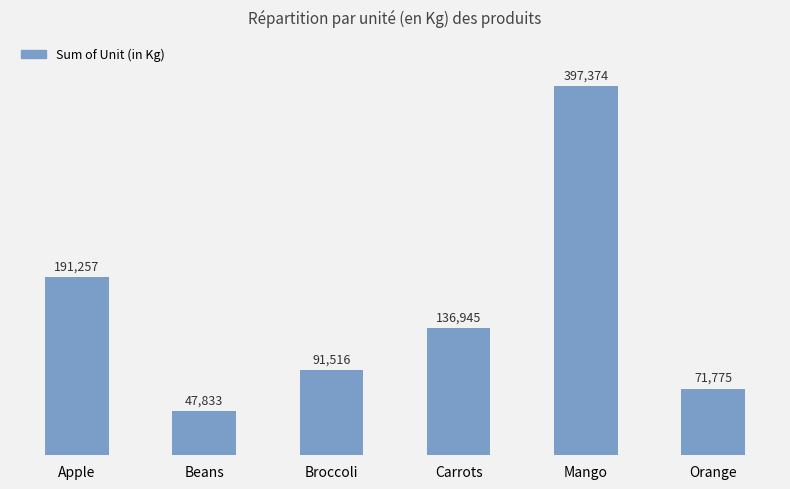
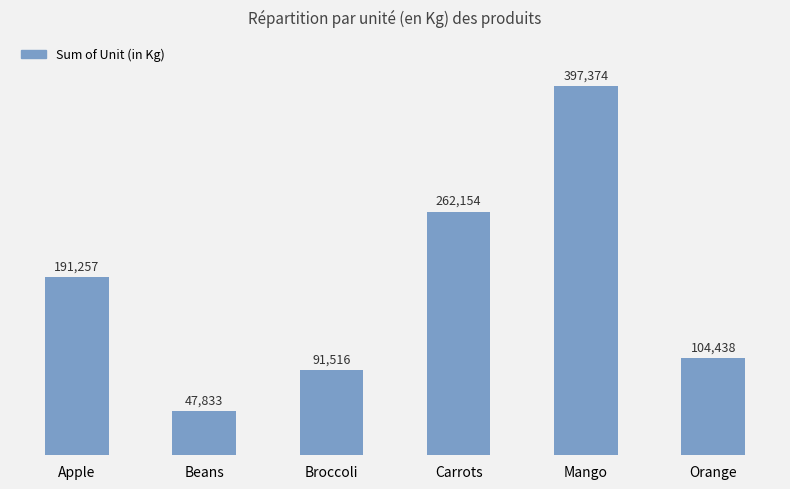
  {
    "Apple": "191,257",
    "Beans": "47,833",
    "Broccoli": "91,516",
-   "Carrots": "136,945",
+   "Carrots": "262,154",
    "Mango": "397,374",
-   "Orange": "71,775"
+   "Orange": "104,438"
  }
